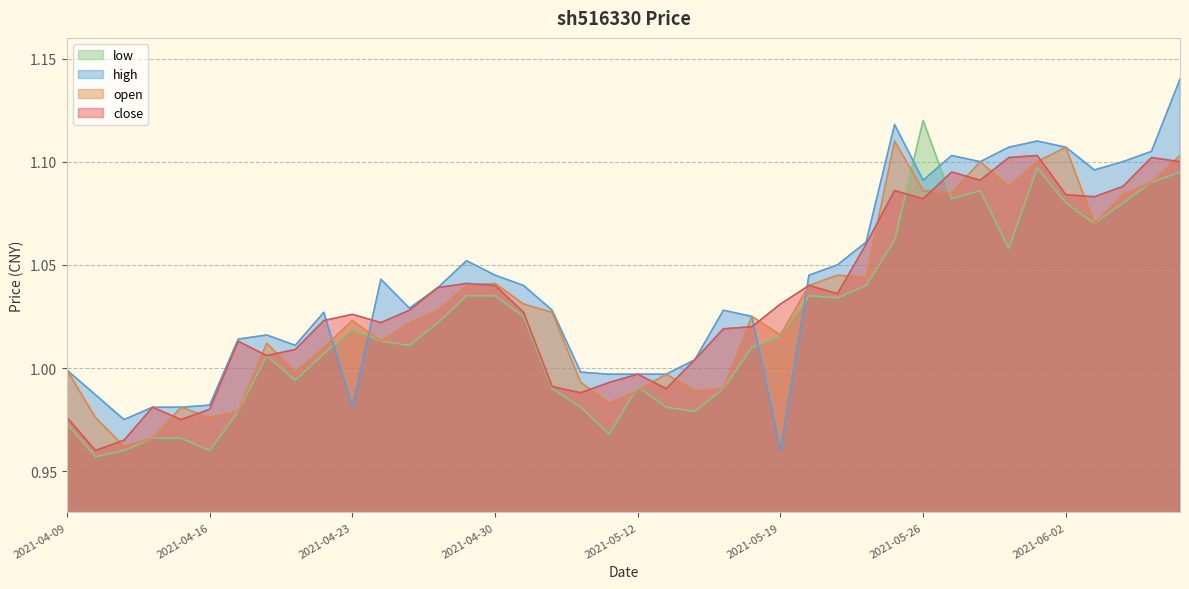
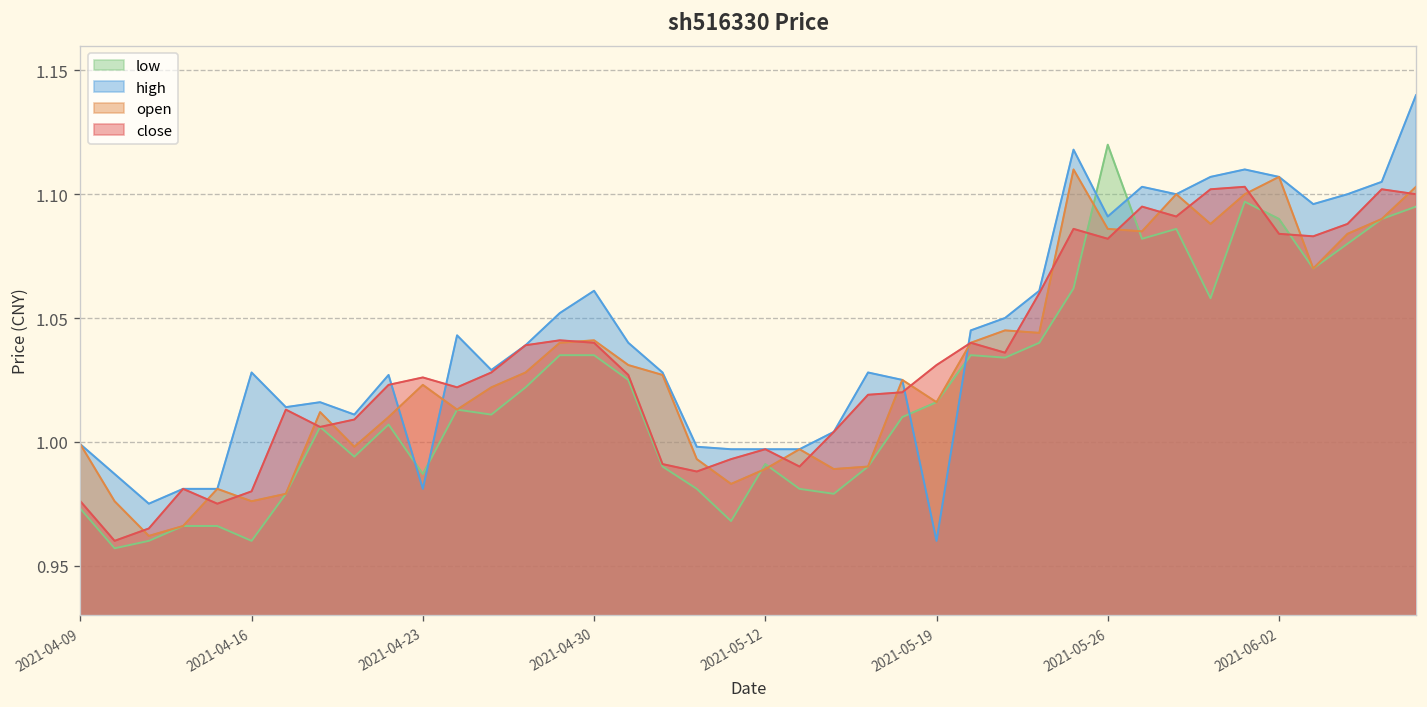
  {
    "low": {
      "2021-04-09": 0.973,
      "2021-04-16": 0.960,
-     "2021-04-23": 1.019,
+     "2021-04-23": 0.987,
      "2021-04-30": 1.035,
      "2021-05-12": 0.991,
      "2021-05-26": 1.120,
-     "2021-06-02": 1.08
+     "2021-06-02": 1.09
    },
    "high": {
-     "2021-04-16": 0.982,
+     "2021-04-16": 1.028,
      "2021-04-23": 0.981,
-     "2021-04-30": 1.045,
+     "2021-04-30": 1.061,
      "2021-05-19": 0.960,
      "2021-05-26": 1.091
    }
  }
